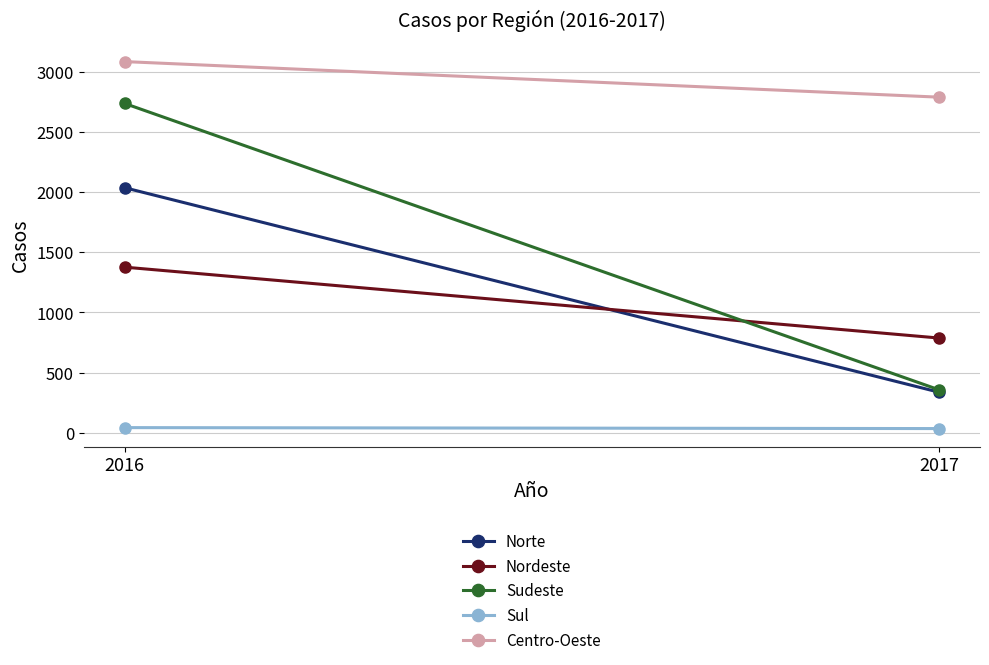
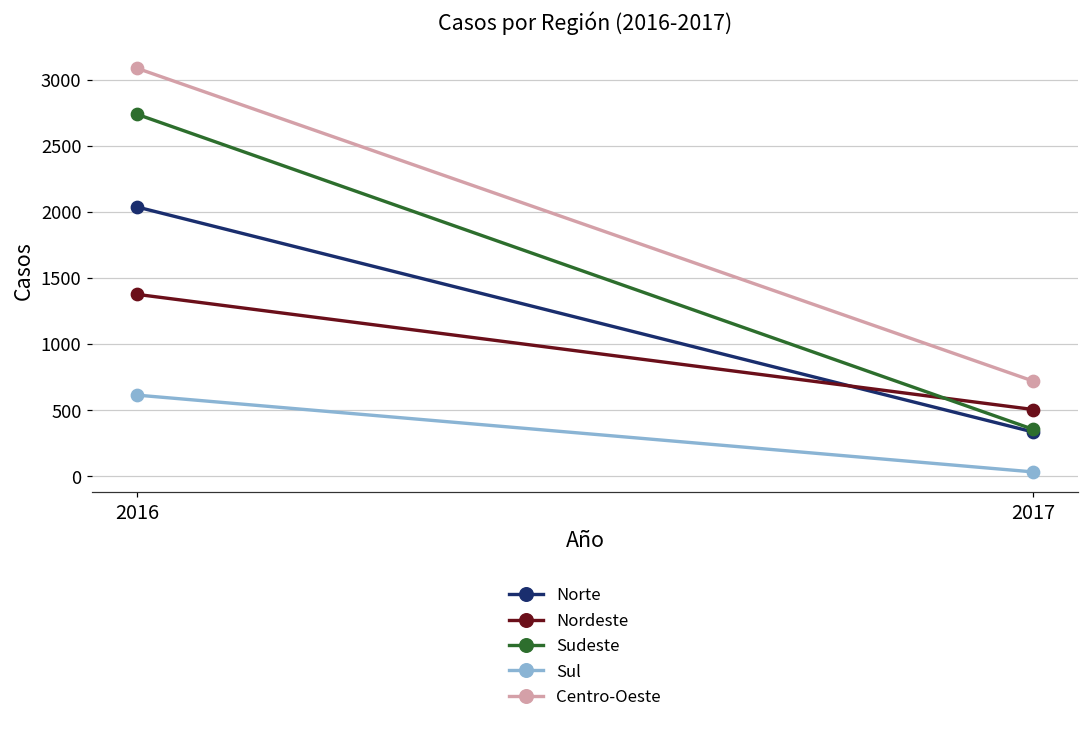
  {
    "Norte": {
      "2016": 2040
    },
    "Nordeste": {
      "2016": 1380,
-     "2017": 790
+     "2017": 510
    },
    "Sudeste": {
      "2016": 2740
    },
    "Sul": {
-     "2016": 40,
+     "2016": 620,
      "2017": 30
    },
    "Centro-Oeste": {
      "2016": 3090,
-     "2017": 2790
+     "2017": 720
    }
  }
